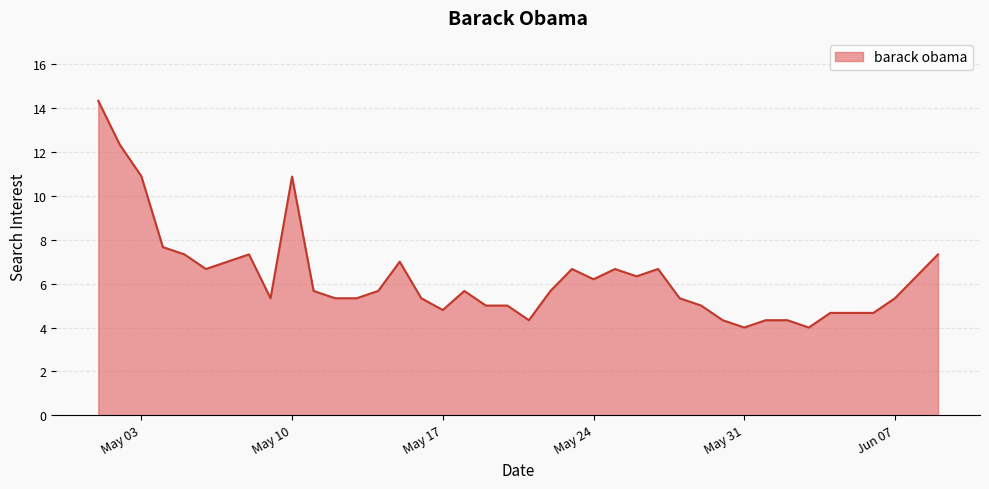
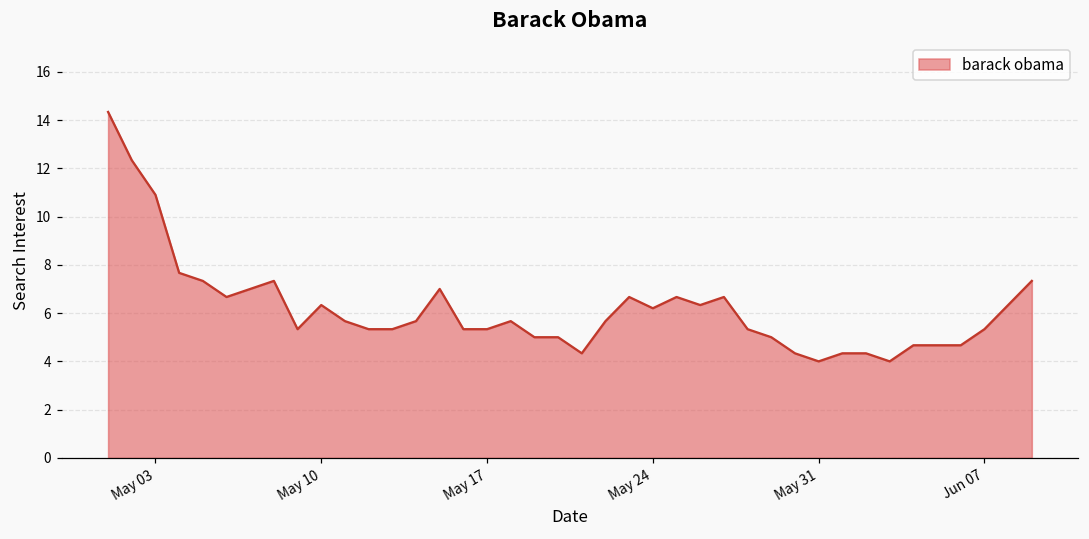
  {
    "May 03": 10.9,
-   "May 10": 10.9,
-   "May 17": 4.8,
+   "May 10": 6.3,
+   "May 17": 5.3,
    "May 24": 6.2,
    "May 31": 4.0,
    "Jun 07": 5.3
  }
